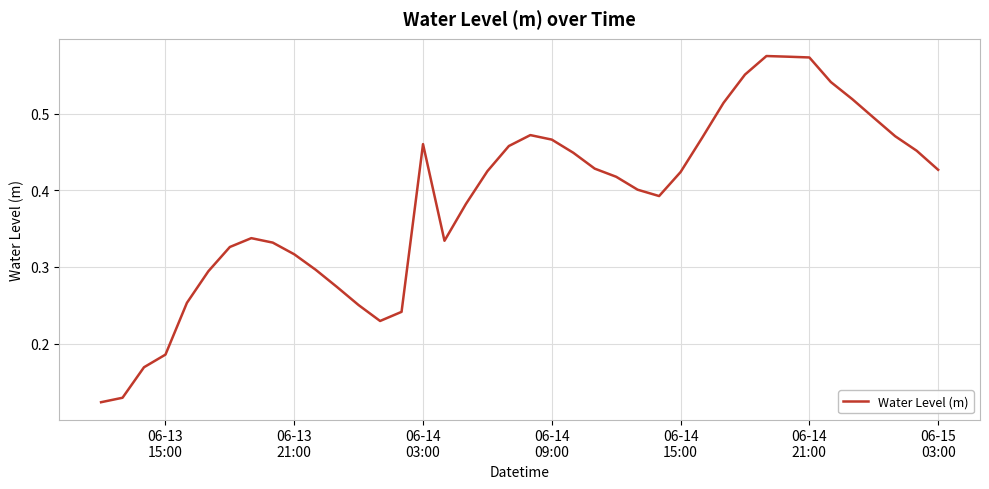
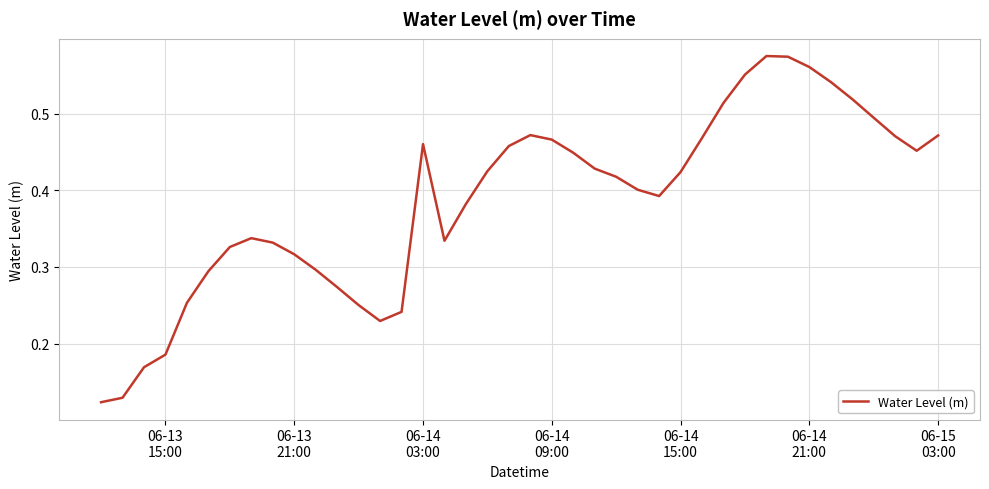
  {
    "06-13 15:00": 0.19,
    "06-13 21:00": 0.32,
    "06-14 03:00": 0.46,
    "06-14 09:00": 0.47,
    "06-14 15:00": 0.42,
-   "06-14 21:00": 0.57,
-   "06-15 03:00": 0.43
+   "06-14 21:00": 0.56,
+   "06-15 03:00": 0.47
  }
